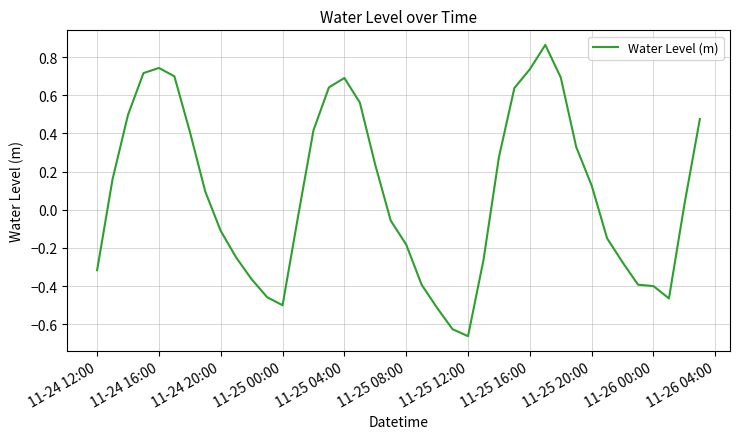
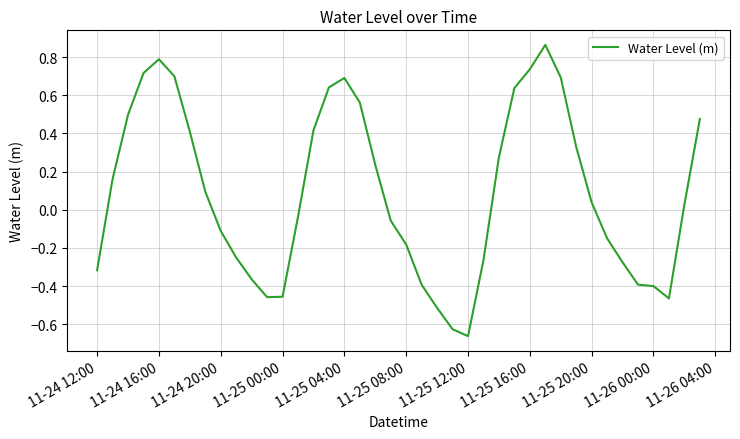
  {
    "11-24 12:00": -0.32,
-   "11-24 16:00": 0.74,
+   "11-24 16:00": 0.79,
    "11-24 20:00": -0.11,
-   "11-25 00:00": -0.50,
+   "11-25 00:00": -0.46,
    "11-25 04:00": 0.69,
    "11-25 08:00": -0.18,
    "11-25 12:00": -0.66,
    "11-25 16:00": 0.74,
-   "11-25 20:00": 0.13,
+   "11-25 20:00": 0.04,
    "11-26 00:00": -0.40
  }
